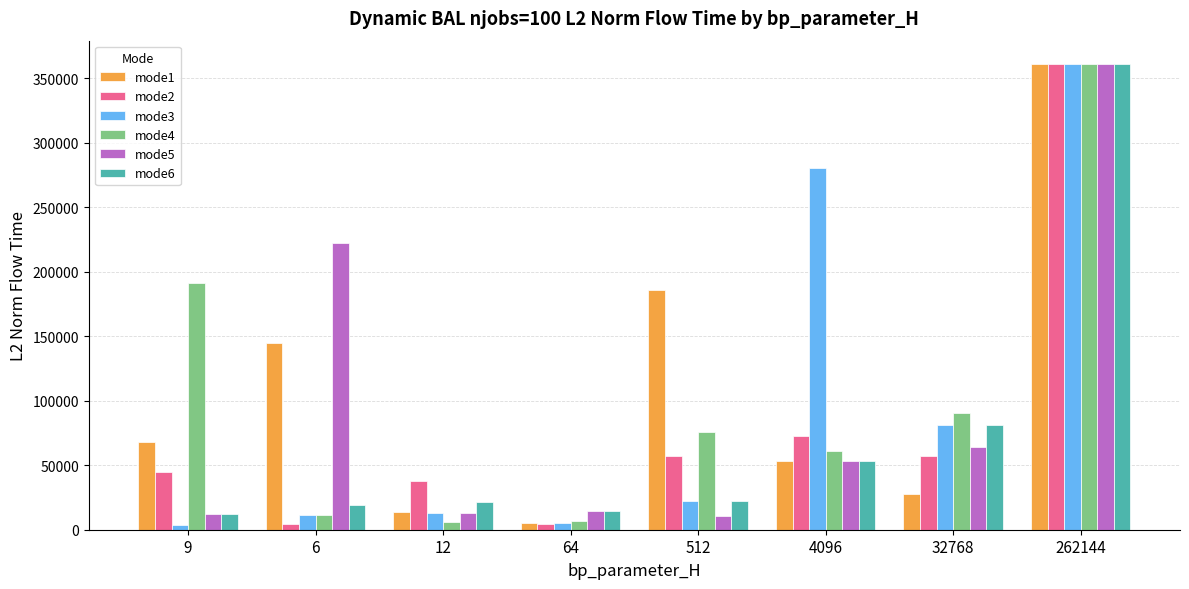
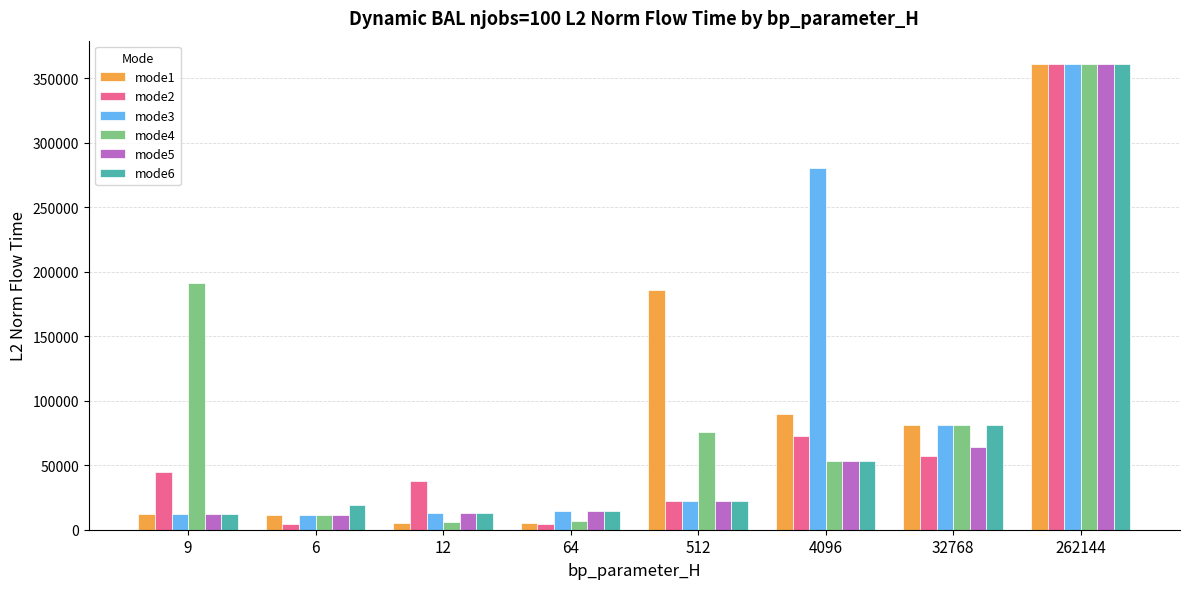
  {
    "mode1": {
-     "9": 68000,
-     "6": 145000,
-     "12": 13000,
+     "9": 12000,
+     "6": 11000,
+     "12": 5000,
      "64": 5000,
      "512": 186000,
-     "4096": 53000,
-     "32768": 28000,
+     "4096": 90000,
+     "32768": 81000,
      "262144": 361000
    },
    "mode2": {
      "9": 45000,
      "6": 4000,
      "12": 38000,
      "64": 4000,
-     "512": 57000,
+     "512": 23000,
      "4096": 72000,
      "32768": 57000,
      "262144": 361000
    },
    "mode3": {
-     "9": 4000,
+     "9": 12000,
      "6": 11000,
      "12": 13000,
-     "64": 5000,
+     "64": 14000,
      "512": 23000,
      "4096": 280000,
      "32768": 81000,
      "262144": 361000
    },
    "mode4": {
      "9": 191000,
      "6": 11000,
      "12": 6000,
      "64": 7000,
      "512": 76000,
-     "4096": 61000,
-     "32768": 91000,
+     "4096": 53000,
+     "32768": 81000,
      "262144": 361000
    },
    "mode5": {
      "9": 12000,
-     "6": 222000,
+     "6": 11000,
      "12": 13000,
      "64": 14000,
-     "512": 11000,
+     "512": 23000,
      "4096": 53000,
      "32768": 64000,
      "262144": 361000
    },
    "mode6": {
      "9": 12000,
      "6": 19000,
-     "12": 22000,
+     "12": 13000,
      "64": 14000,
      "512": 23000,
      "4096": 53000,
      "32768": 81000,
      "262144": 361000
    }
  }
